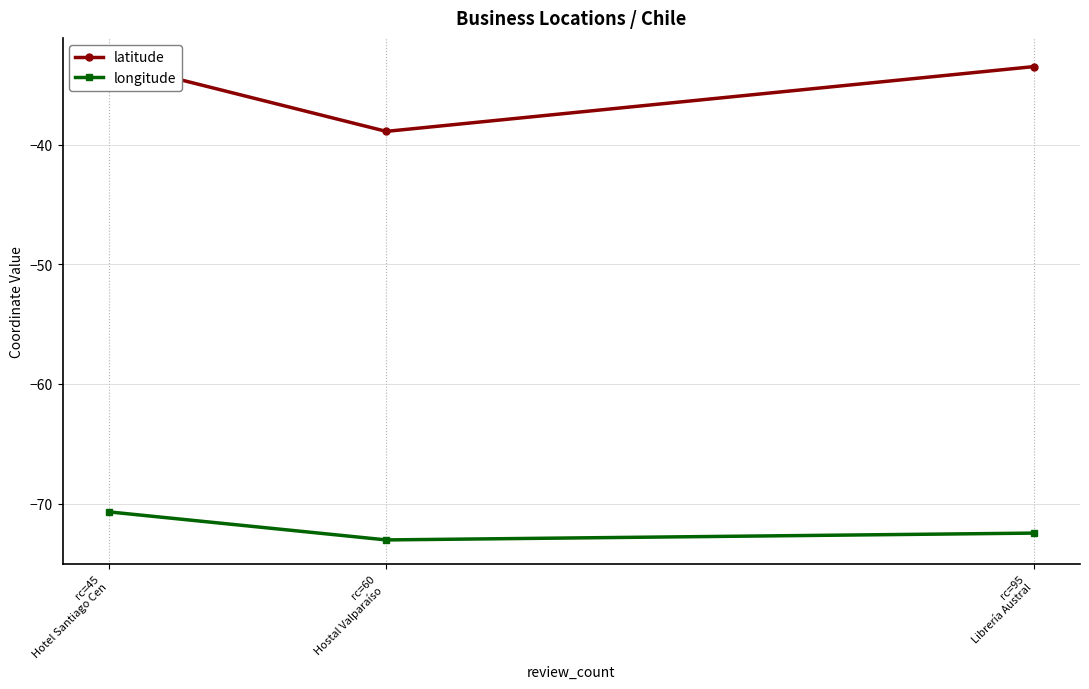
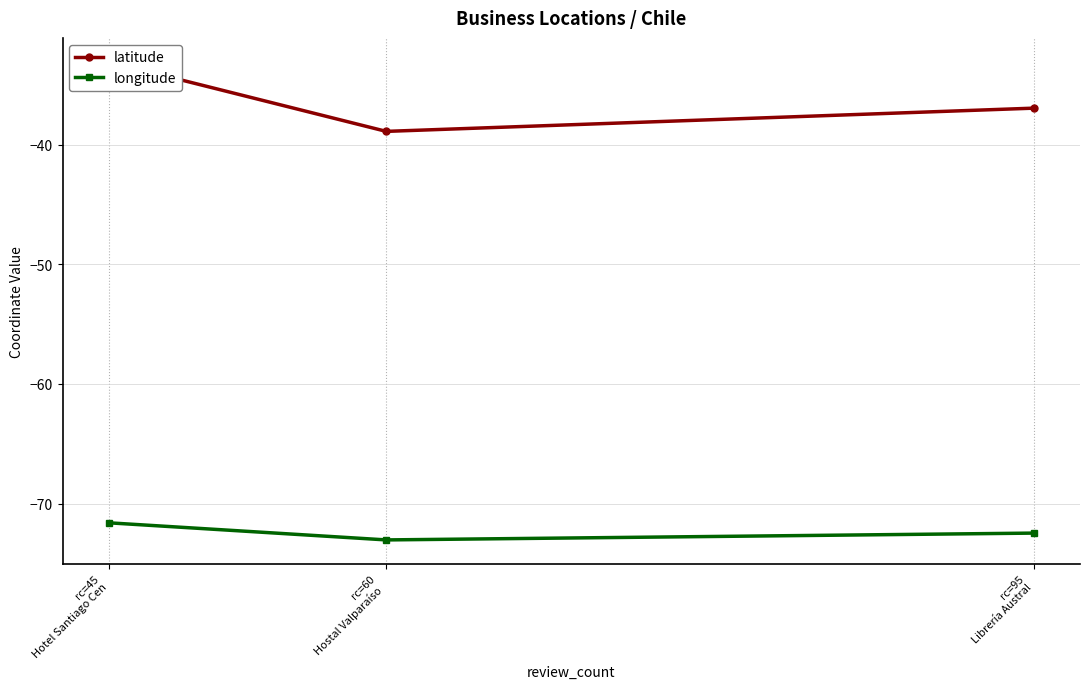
  {
    "latitude": {
      "rc=60 Hostal Valparaíso": -38.9,
-     "rc=95 Librería Austral": -33.4
+     "rc=95 Librería Austral": -36.9
    },
    "longitude": {
-     "rc=45 Hotel Santiago Cen": -70.7,
+     "rc=45 Hotel Santiago Cen": -71.6,
      "rc=60 Hostal Valparaíso": -73.0,
      "rc=95 Librería Austral": -72.5
    }
  }
